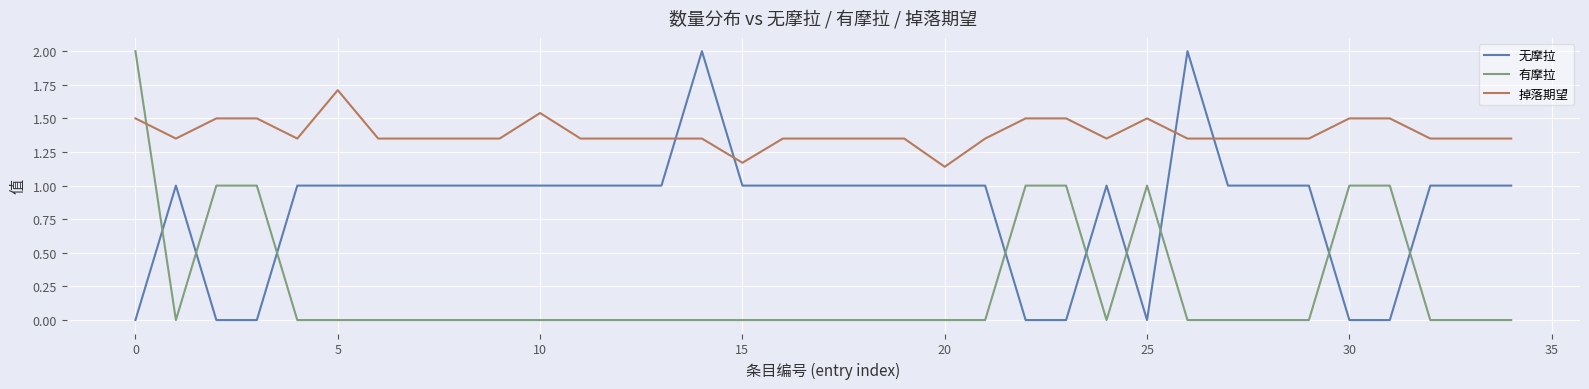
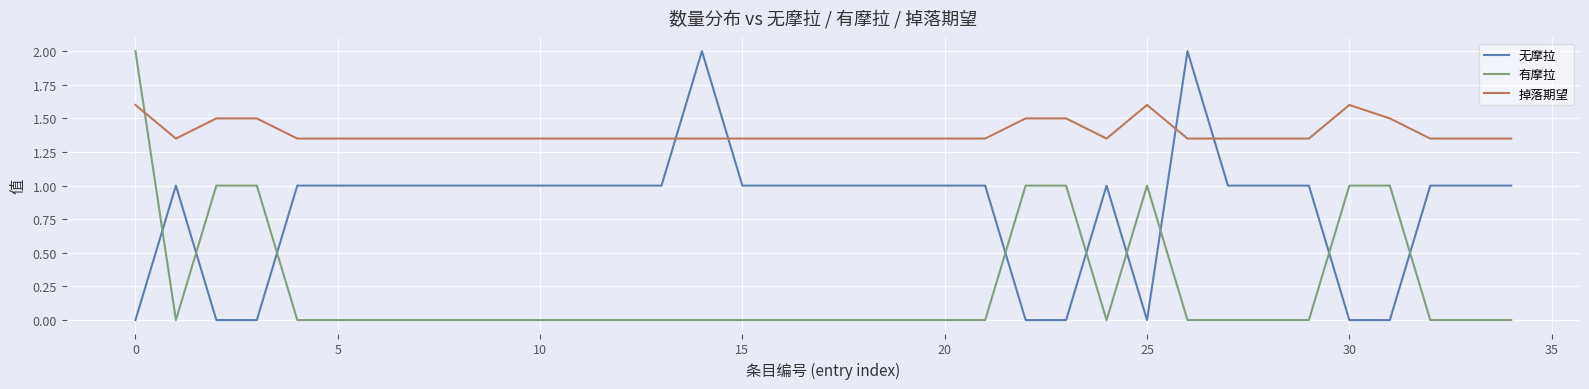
  {
    "无摩拉": {
      "0": 0.00,
      "5": 1.00,
      "10": 1.00,
      "15": 1.00,
      "20": 1.00,
      "25": 0.00,
      "30": 0.00
    },
    "有摩拉": {
      "0": 2.00,
      "5": 0.00,
      "10": 0.00,
      "15": 0.00,
      "20": 0.00,
      "25": 1.00,
      "30": 1.00
    },
    "掉落期望": {
-     "0": 1.5,
-     "5": 1.71,
-     "10": 1.54,
-     "15": 1.17,
-     "20": 1.14,
-     "25": 1.5,
-     "30": 1.5
+     "0": 1.6,
+     "5": 1.35,
+     "10": 1.35,
+     "15": 1.35,
+     "20": 1.35,
+     "25": 1.6,
+     "30": 1.6
    }
  }
